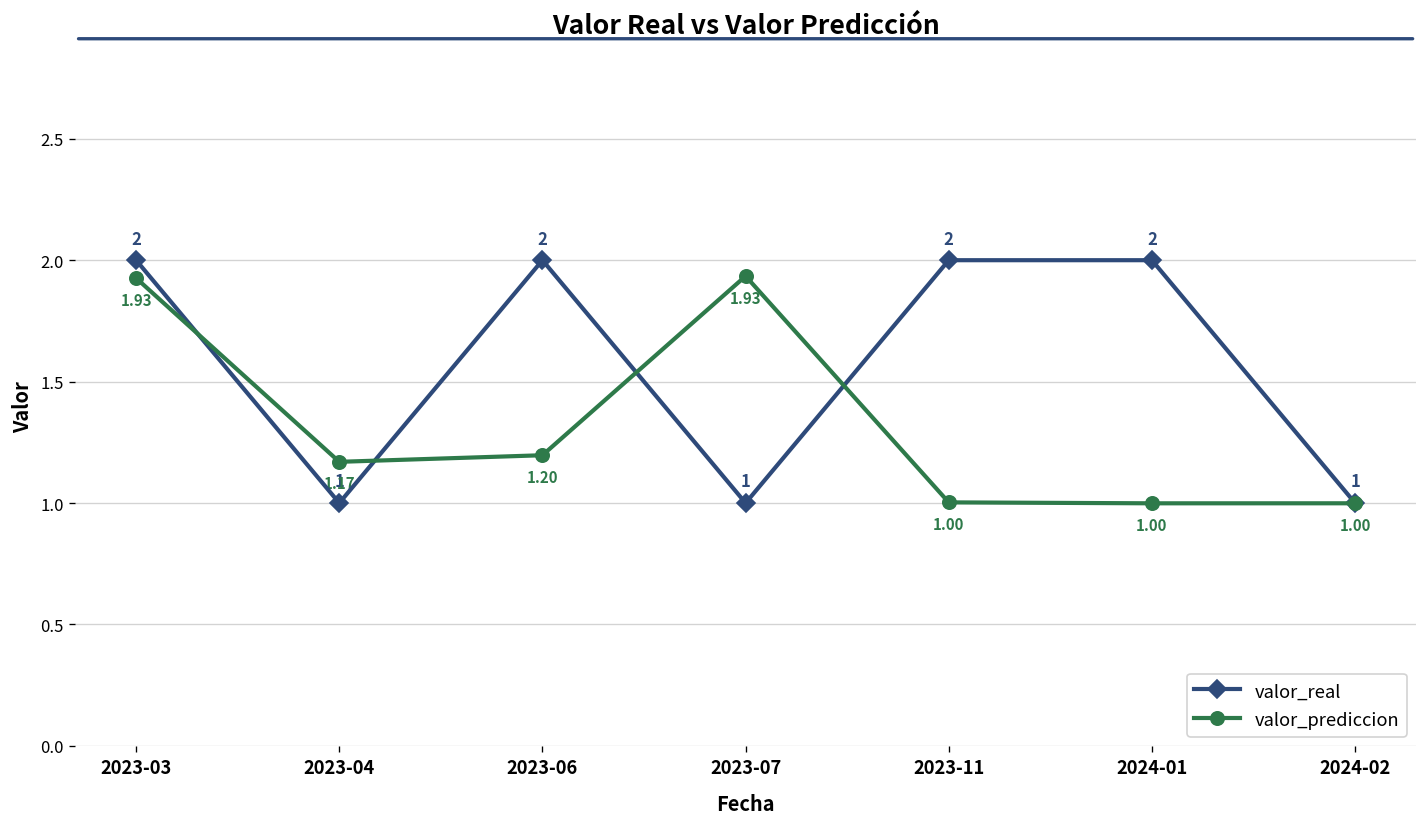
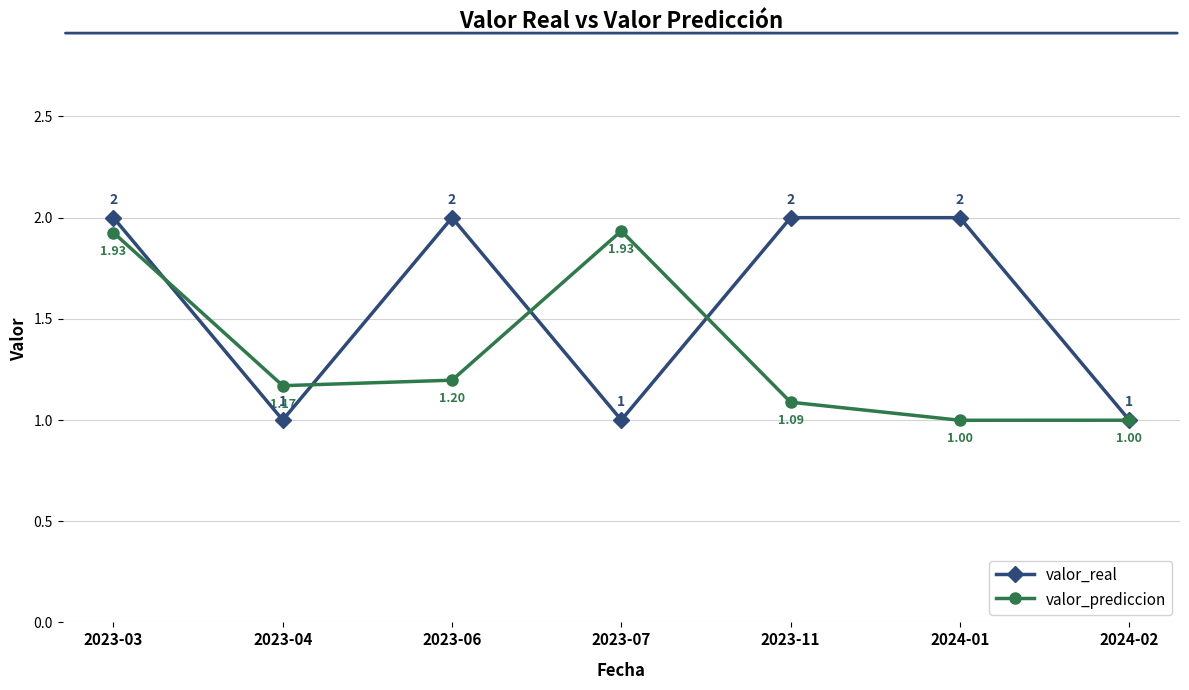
  {
    "valor_real": {
      "2023-03": 2,
      "2023-06": 2,
      "2023-07": 1,
      "2023-11": 2,
      "2024-01": 2
    },
    "valor_prediccion": {
      "2023-03": 1.93,
      "2023-06": 1.20,
      "2023-07": 1.93,
-     "2023-11": 1.00,
+     "2023-11": 1.09,
      "2024-01": 1.00
    }
  }
